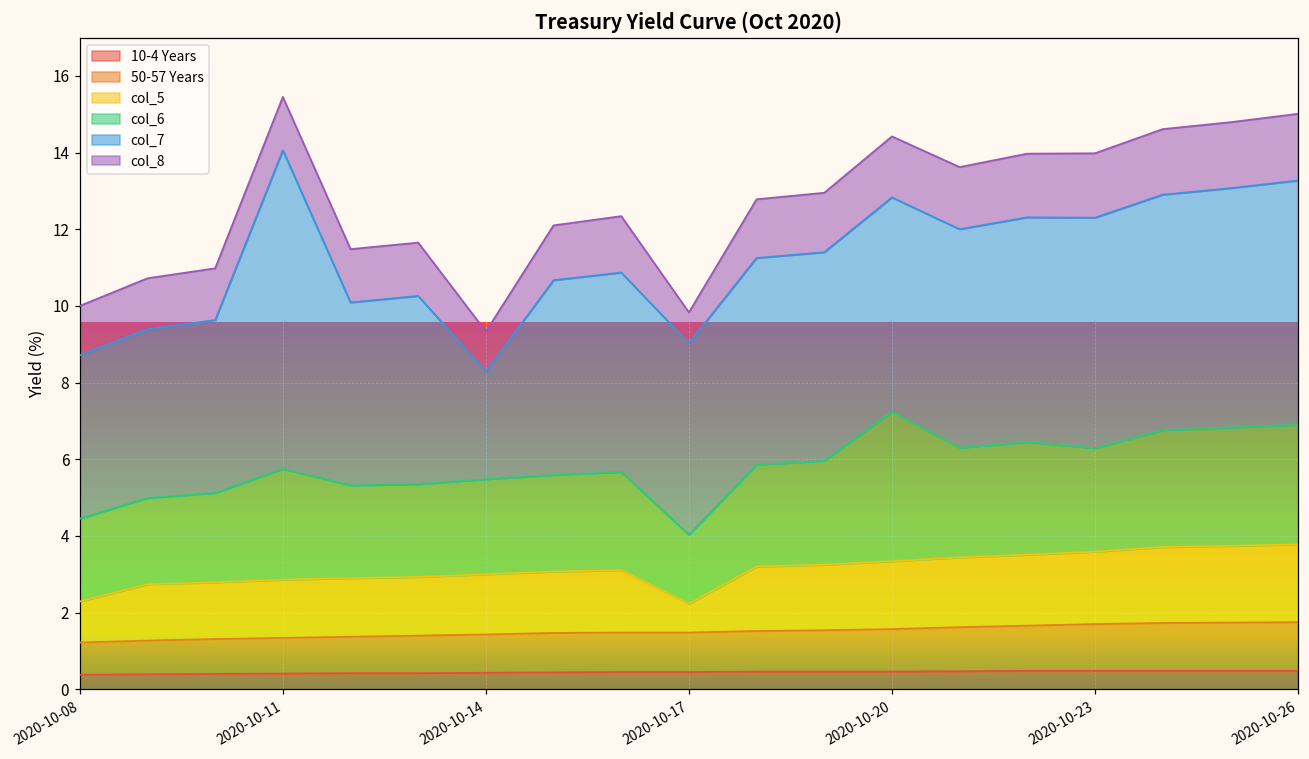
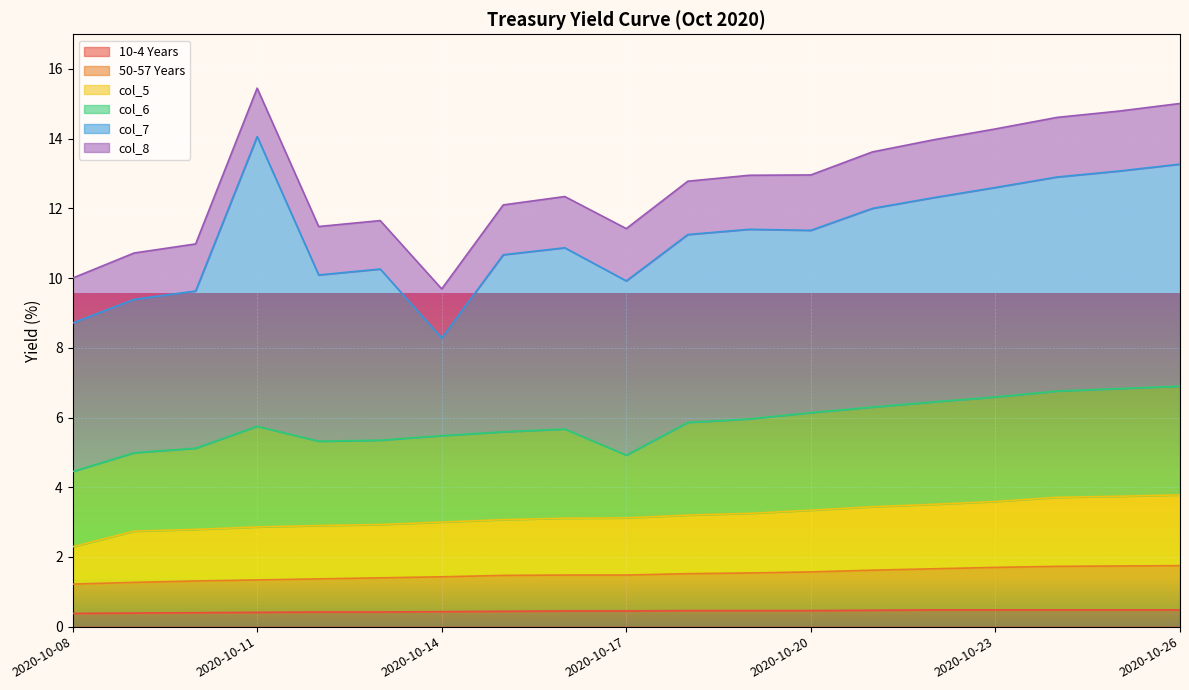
  {
    "col_5": {
      "2020-10-08": 1.1,
      "2020-10-11": 1.5,
      "2020-10-14": 1.6,
-     "2020-10-17": 0.8,
+     "2020-10-17": 1.6,
      "2020-10-20": 1.8,
      "2020-10-23": 1.9,
      "2020-10-26": 2.0
    },
    "col_6": {
      "2020-10-08": 2.2,
      "2020-10-11": 2.9,
      "2020-10-14": 2.5,
      "2020-10-17": 1.8,
-     "2020-10-20": 3.9,
-     "2020-10-23": 2.7,
+     "2020-10-20": 2.8,
+     "2020-10-23": 3.0,
      "2020-10-26": 3.1
    },
    "col_7": {
      "2020-10-08": 4.3,
      "2020-10-11": 8.3,
      "2020-10-14": 2.8,
      "2020-10-17": 5.0,
-     "2020-10-20": 5.6,
+     "2020-10-20": 5.2,
      "2020-10-23": 6.0,
      "2020-10-26": 6.4
    },
    "col_8": {
      "2020-10-08": 1.3,
      "2020-10-11": 1.4,
-     "2020-10-14": 1.1,
-     "2020-10-17": 0.8,
+     "2020-10-14": 1.4,
+     "2020-10-17": 1.5,
      "2020-10-20": 1.6,
      "2020-10-23": 1.7,
      "2020-10-26": 1.7
    }
  }
